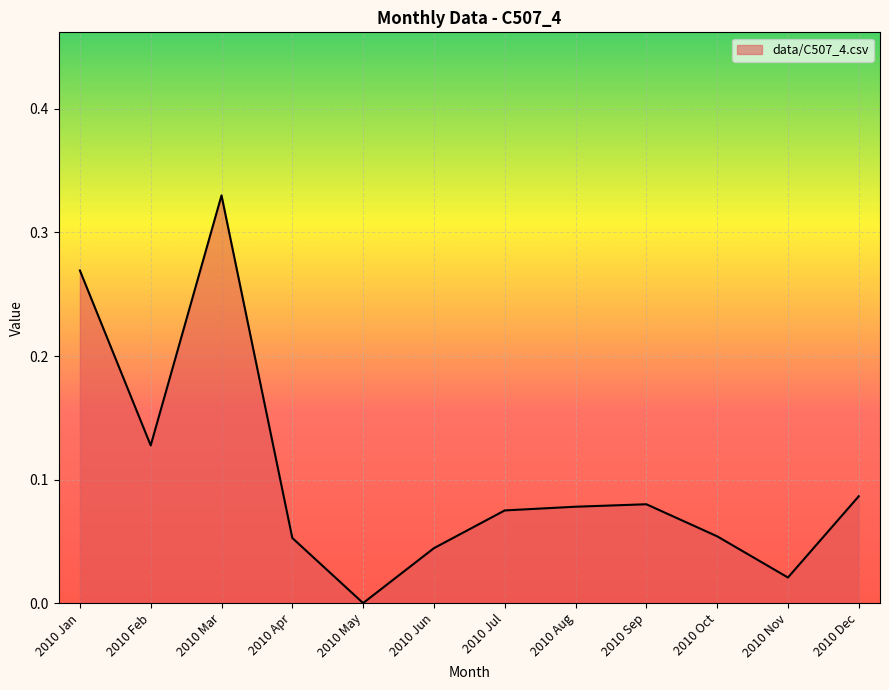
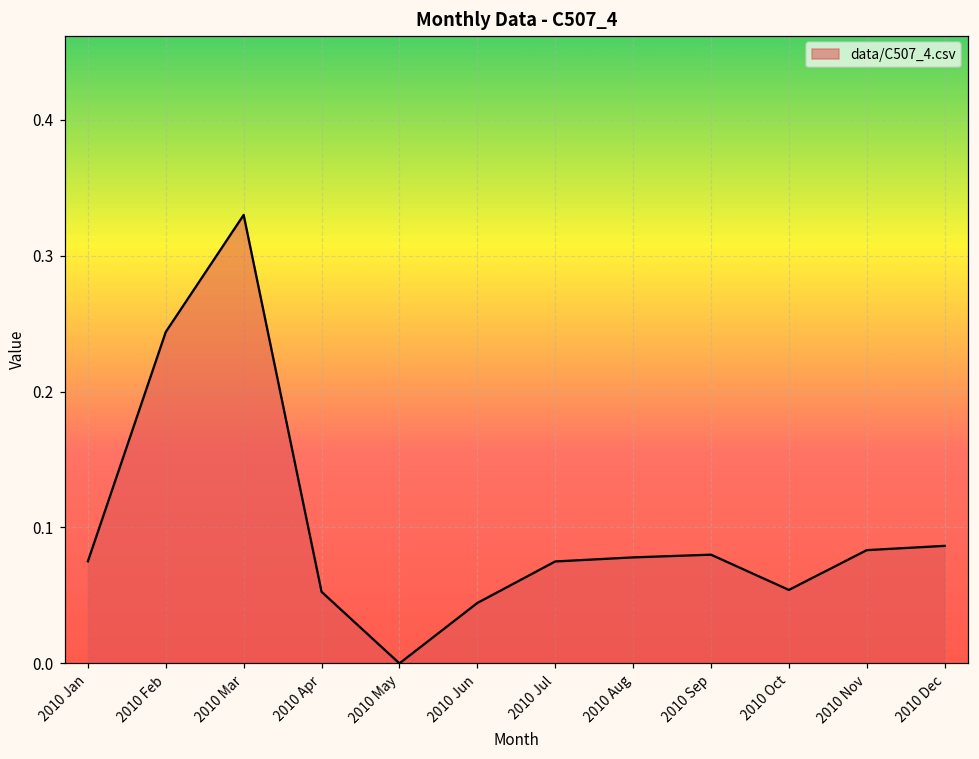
  {
-   "2010 Jan": 0.269,
-   "2010 Feb": 0.128,
+   "2010 Jan": 0.075,
+   "2010 Feb": 0.244,
    "2010 Mar": 0.330,
    "2010 Apr": 0.053,
    "2010 May": 0.000,
    "2010 Jun": 0.044,
    "2010 Jul": 0.075,
    "2010 Aug": 0.078,
    "2010 Sep": 0.080,
    "2010 Oct": 0.054,
-   "2010 Nov": 0.021,
+   "2010 Nov": 0.083,
    "2010 Dec": 0.086
  }
